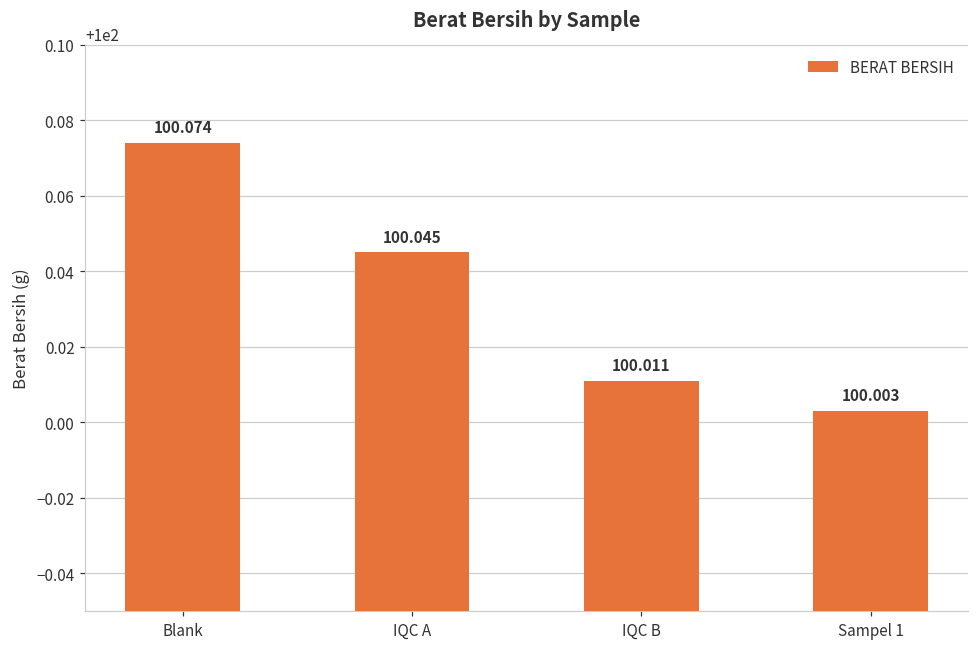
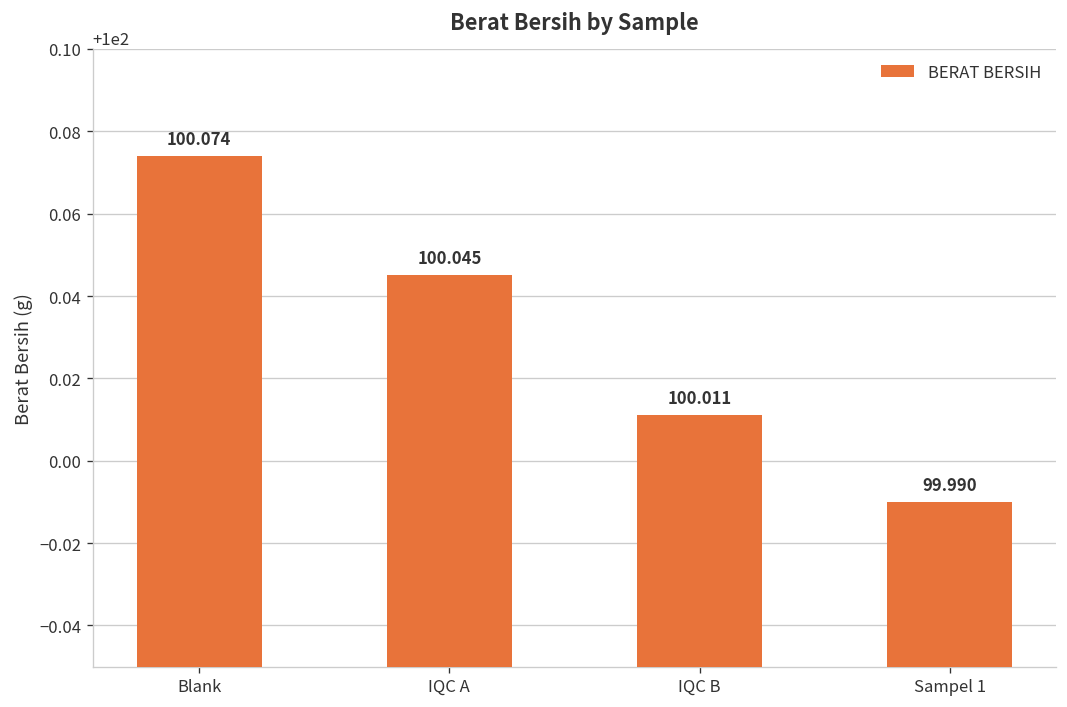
  {
    "Blank": 100.074,
    "IQC A": 100.045,
    "IQC B": 100.011,
-   "Sampel 1": 100.003
+   "Sampel 1": 99.990
  }
